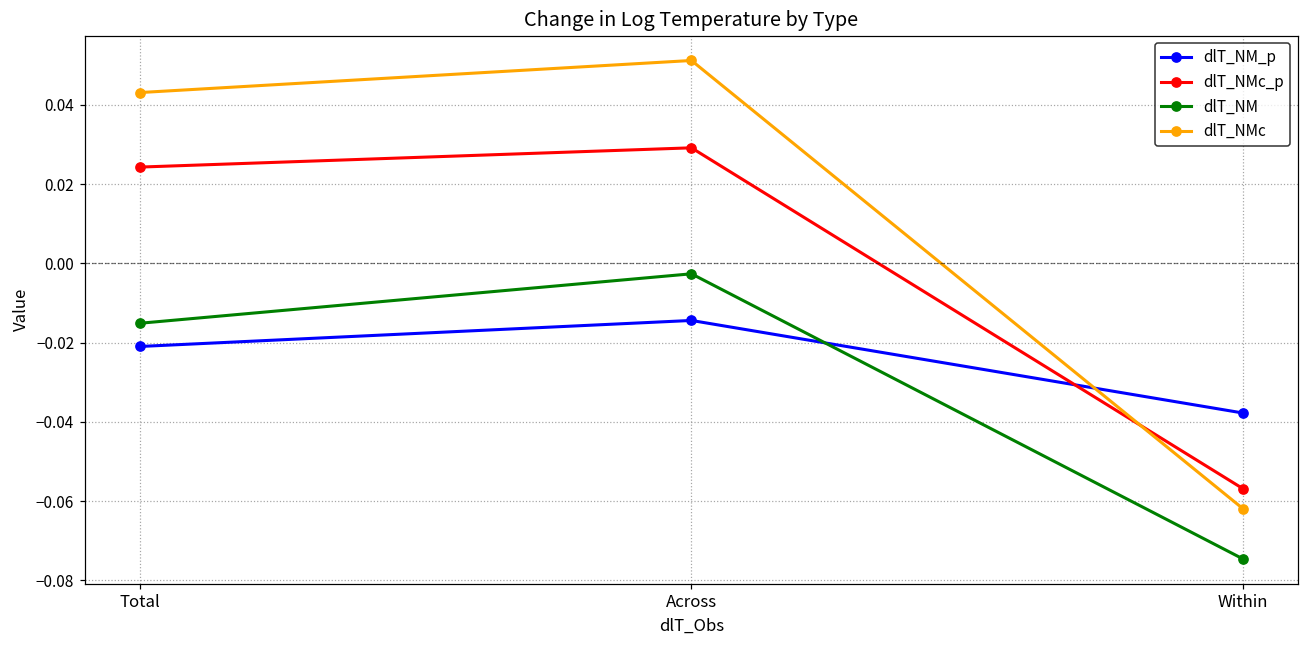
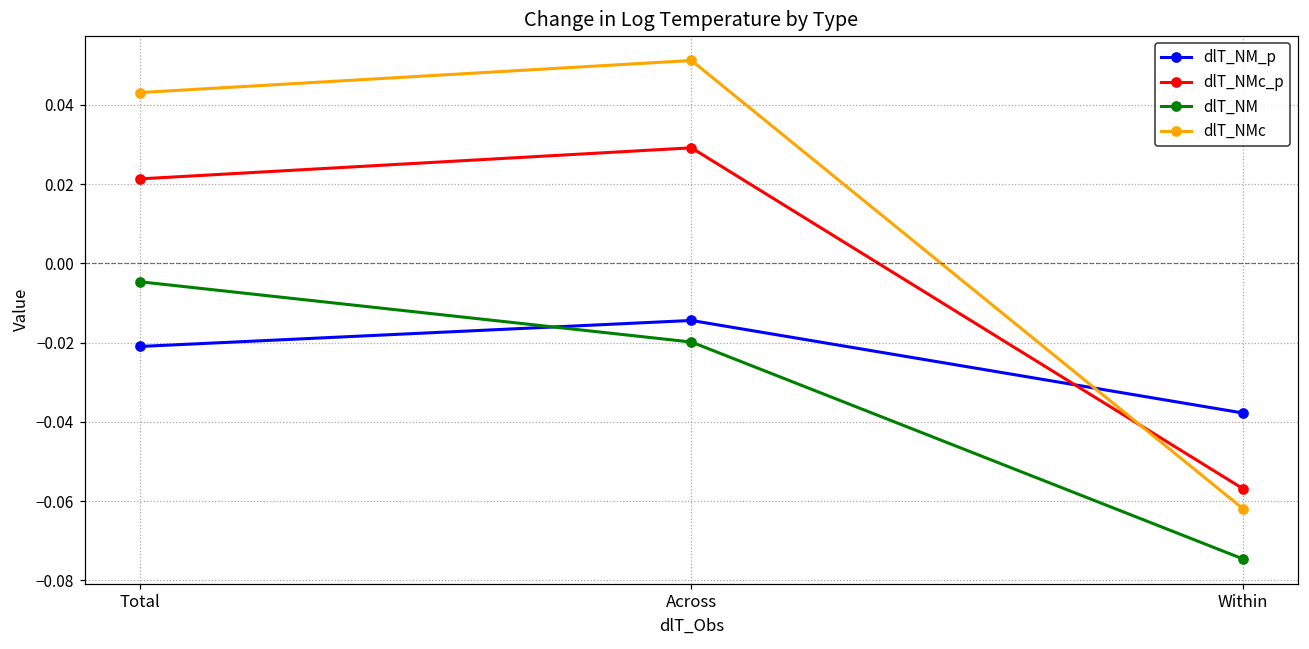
  {
    "dlT_NM_p": {
      "Total": -0.021,
      "Across": -0.014,
      "Within": -0.038
    },
    "dlT_NMc_p": {
-     "Total": 0.024,
+     "Total": 0.021,
      "Across": 0.029,
      "Within": -0.057
    },
    "dlT_NM": {
-     "Total": -0.015,
-     "Across": -0.003,
+     "Total": -0.005,
+     "Across": -0.020,
      "Within": -0.075
    },
    "dlT_NMc": {
      "Total": 0.043,
      "Across": 0.051,
      "Within": -0.062
    }
  }
